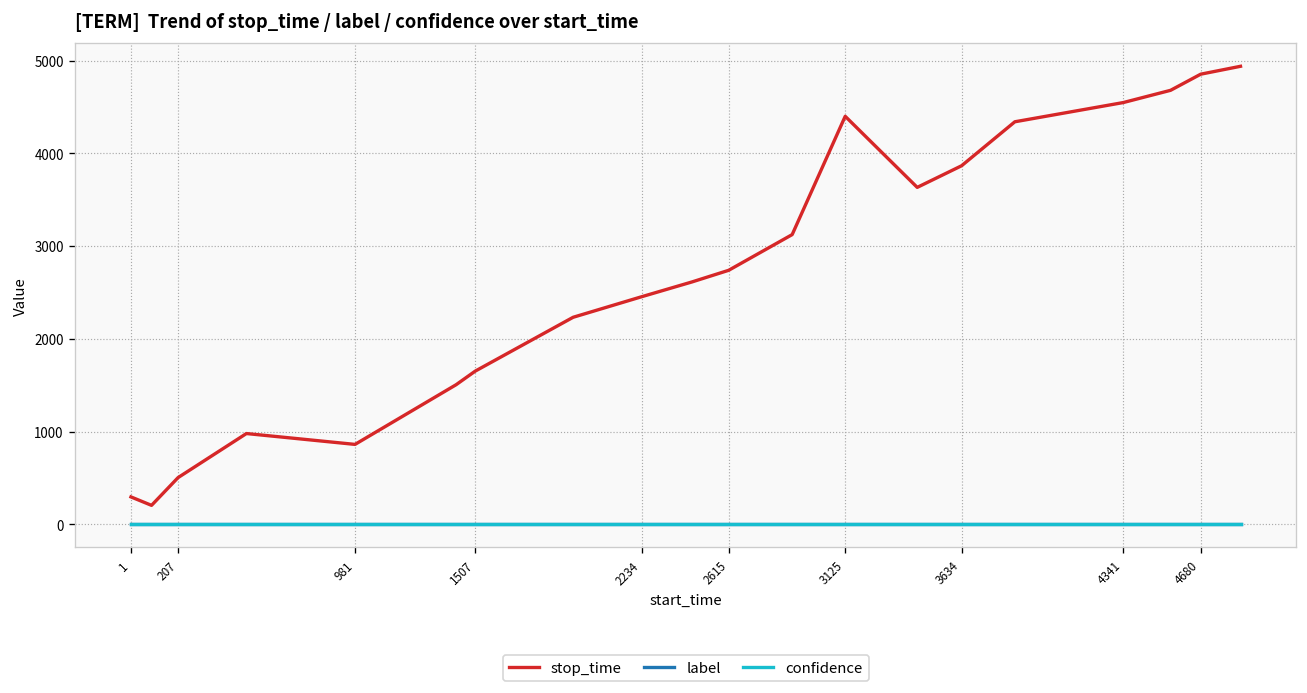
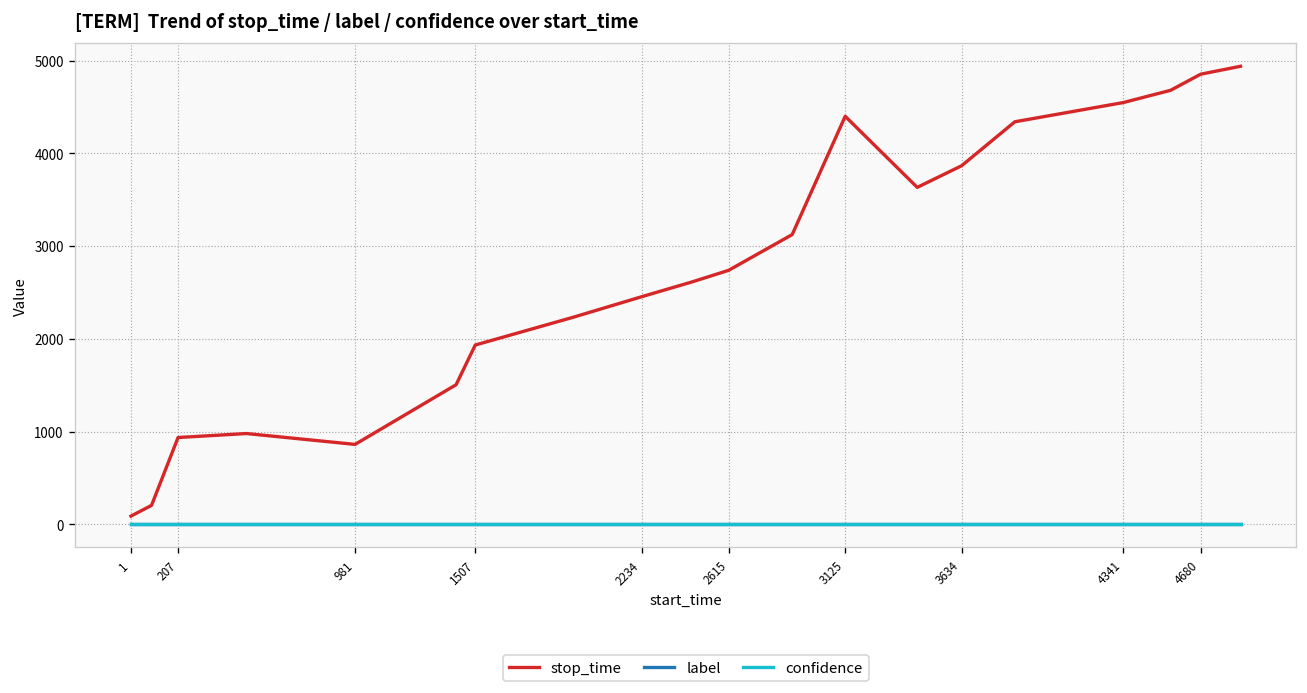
  {
    "stop_time": {
-     "1": 300,
-     "207": 500,
+     "1": 100,
+     "207": 900,
      "981": 900,
-     "1507": 1700,
+     "1507": 1900,
      "2234": 2500,
      "2615": 2700,
      "3125": 4400,
      "3634": 3900,
      "4341": 4500,
      "4680": 4900
    },
    "confidence": {
      "1": 0,
      "207": 0,
      "981": 0,
      "1507": 0,
      "2234": 0,
      "2615": 0,
      "3125": 0,
      "3634": 0,
      "4341": 0,
      "4680": 0
    }
  }
